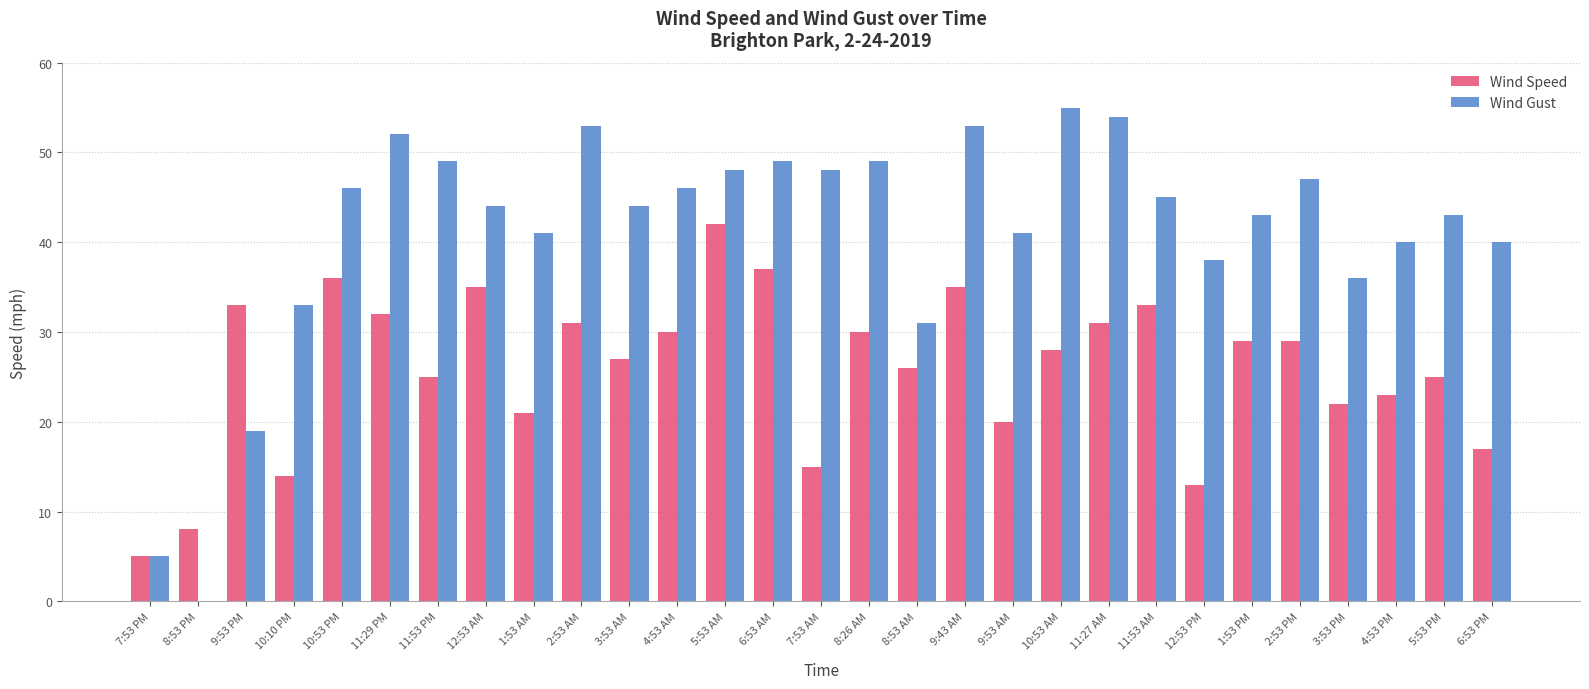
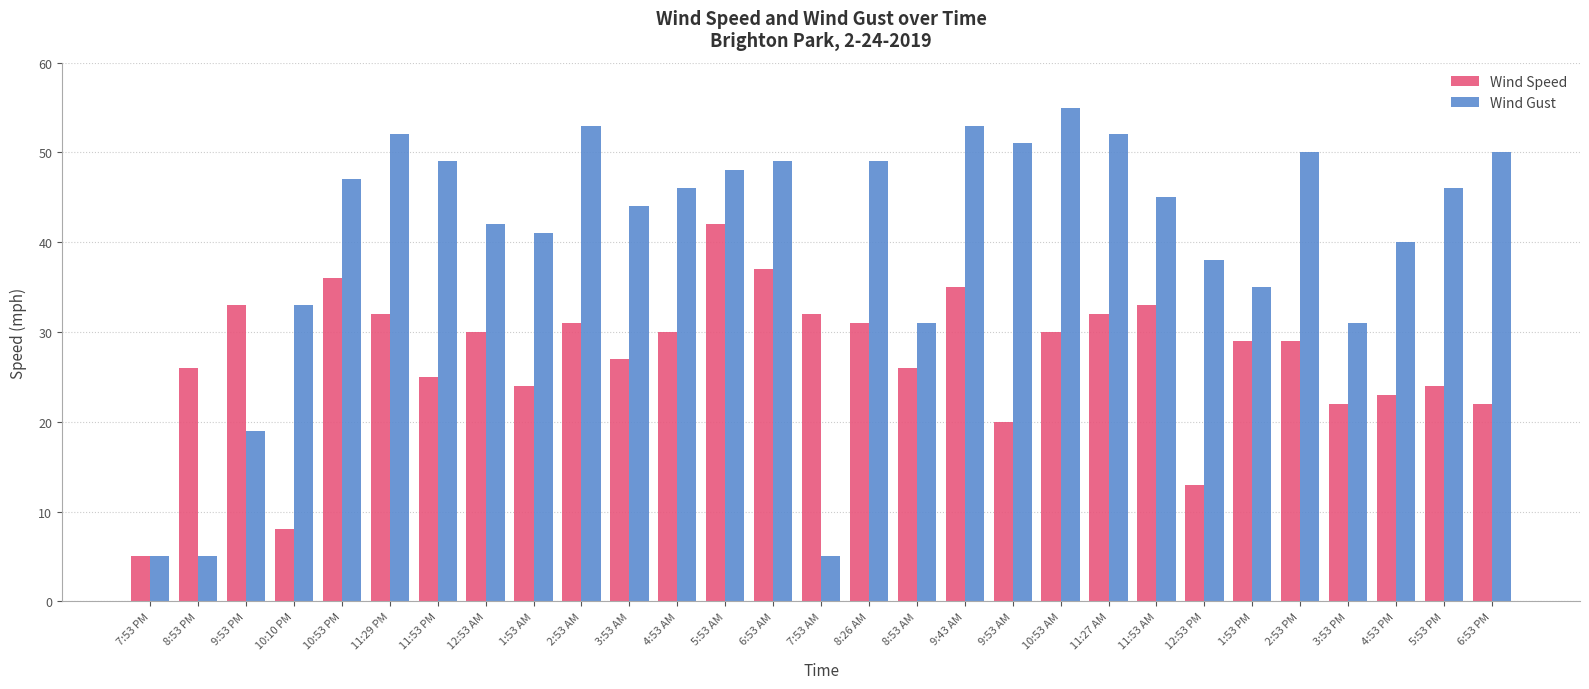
  {
    "Wind Speed": {
      "7:53 PM": 5,
-     "8:53 PM": 8,
+     "8:53 PM": 26,
      "9:53 PM": 33,
-     "10:10 PM": 14,
+     "10:10 PM": 8,
      "10:53 PM": 36,
      "11:29 PM": 32,
      "11:53 PM": 25,
-     "12:53 AM": 35,
-     "1:53 AM": 21,
+     "12:53 AM": 30,
+     "1:53 AM": 24,
      "2:53 AM": 31,
      "3:53 AM": 27,
      "4:53 AM": 30,
      "5:53 AM": 42,
      "6:53 AM": 37,
-     "7:53 AM": 15,
-     "8:26 AM": 30,
+     "7:53 AM": 32,
+     "8:26 AM": 31,
      "8:53 AM": 26,
      "9:43 AM": 35,
      "9:53 AM": 20,
-     "10:53 AM": 28,
-     "11:27 AM": 31,
+     "10:53 AM": 30,
+     "11:27 AM": 32,
      "11:53 AM": 33,
      "12:53 PM": 13,
      "1:53 PM": 29,
      "2:53 PM": 29,
      "3:53 PM": 22,
      "4:53 PM": 23,
-     "5:53 PM": 25,
-     "6:53 PM": 17
+     "5:53 PM": 24,
+     "6:53 PM": 22
    },
    "Wind Gust": {
      "7:53 PM": 5,
-     "8:53 PM": 0,
+     "8:53 PM": 5,
      "9:53 PM": 19,
      "10:10 PM": 33,
-     "10:53 PM": 46,
+     "10:53 PM": 47,
      "11:29 PM": 52,
      "11:53 PM": 49,
-     "12:53 AM": 44,
+     "12:53 AM": 42,
      "1:53 AM": 41,
      "2:53 AM": 53,
      "3:53 AM": 44,
      "4:53 AM": 46,
      "5:53 AM": 48,
      "6:53 AM": 49,
-     "7:53 AM": 48,
+     "7:53 AM": 5,
      "8:26 AM": 49,
      "8:53 AM": 31,
      "9:43 AM": 53,
-     "9:53 AM": 41,
+     "9:53 AM": 51,
      "10:53 AM": 55,
-     "11:27 AM": 54,
+     "11:27 AM": 52,
      "11:53 AM": 45,
      "12:53 PM": 38,
-     "1:53 PM": 43,
-     "2:53 PM": 47,
-     "3:53 PM": 36,
+     "1:53 PM": 35,
+     "2:53 PM": 50,
+     "3:53 PM": 31,
      "4:53 PM": 40,
-     "5:53 PM": 43,
-     "6:53 PM": 40
+     "5:53 PM": 46,
+     "6:53 PM": 50
    }
  }
